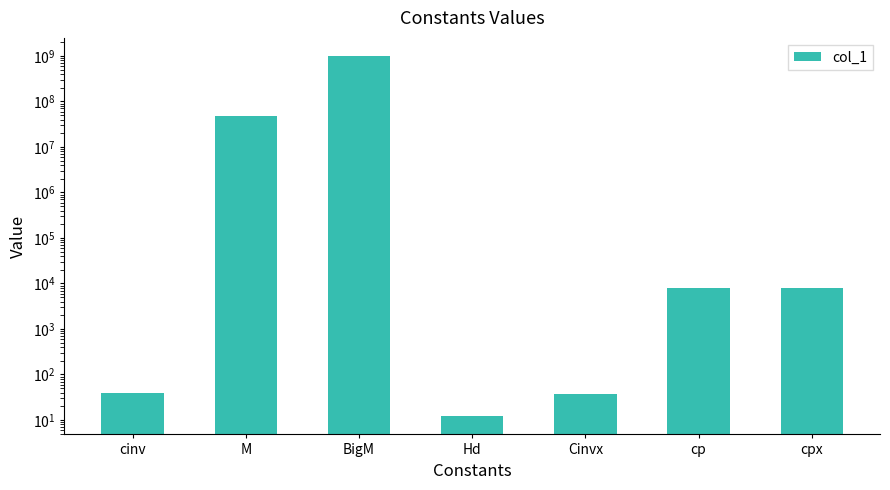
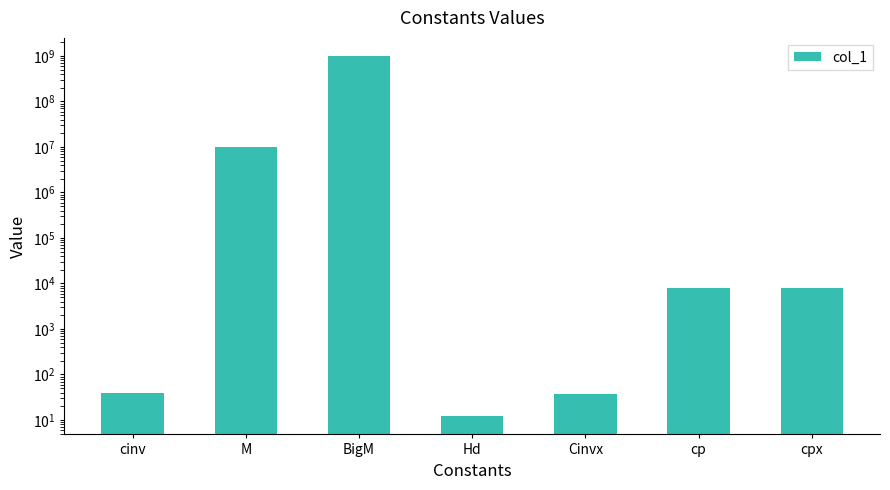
  {
    "cinv": 40,
-   "M": 50000000,
+   "M": 10000000,
    "BigM": 1000000000,
    "Hd": 12,
    "Cinvx": 40,
    "cp": 8000,
    "cpx": 8000
  }
